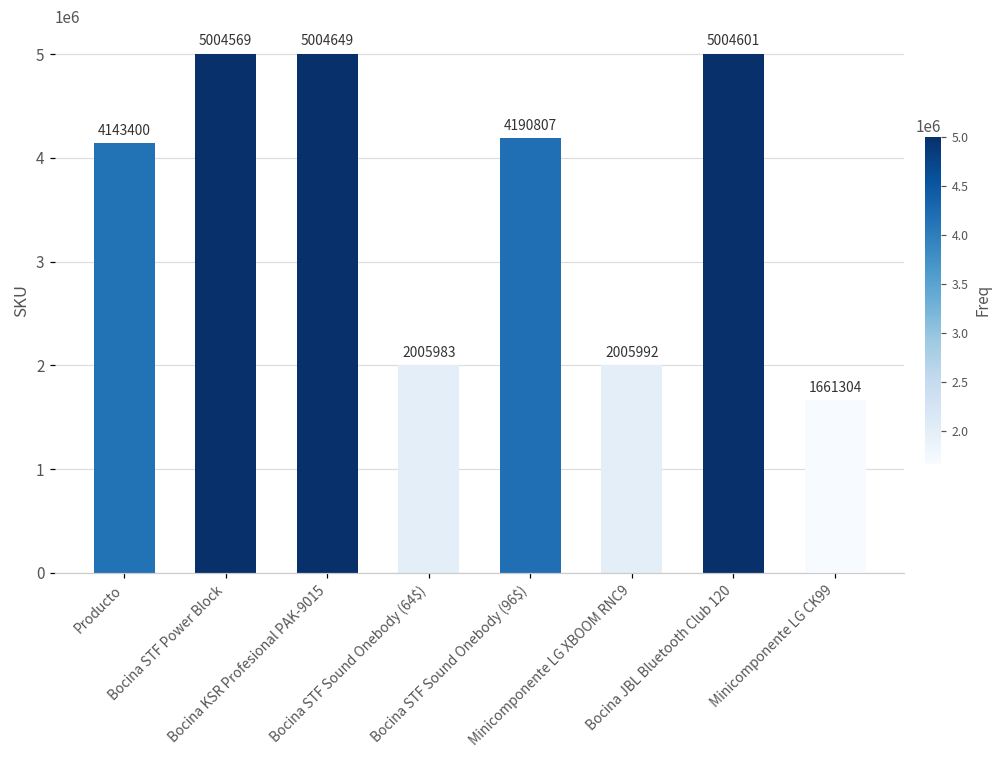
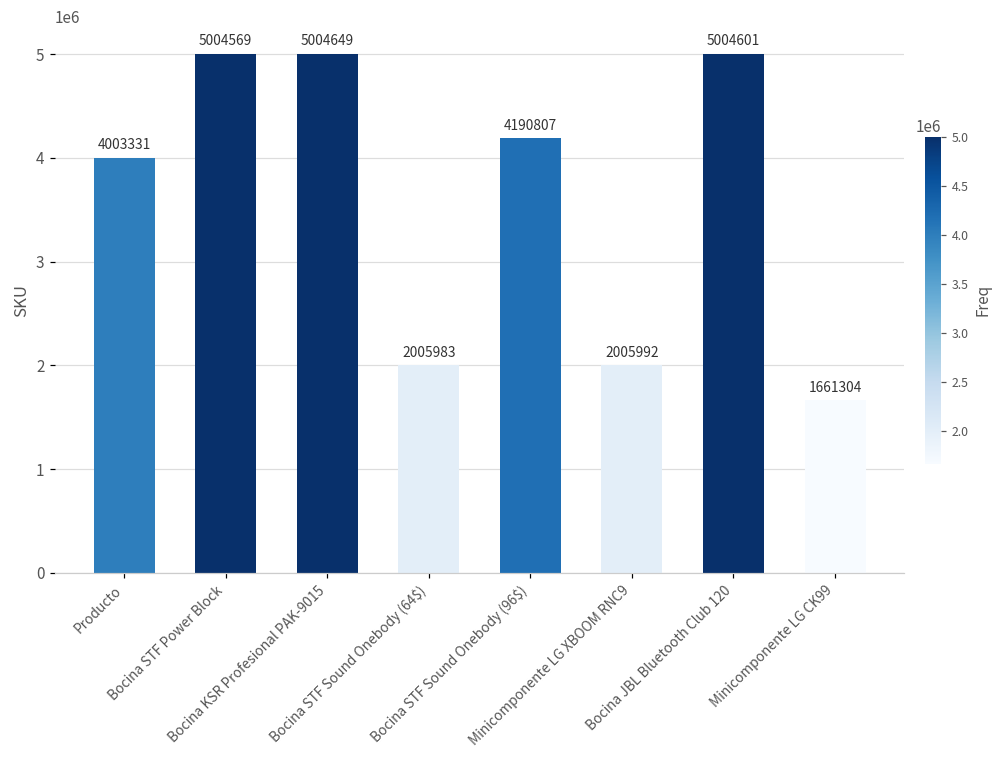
  {
-   "Producto": 4143400,
+   "Producto": 4003331,
    "Bocina STF Power Block": 5004569,
    "Bocina KSR Profesional PAK-9015": 5004649,
    "Bocina STF Sound Onebody (64$)": 2005983,
    "Bocina STF Sound Onebody (96$)": 4190807,
    "Minicomponente LG XBOOM RNC9": 2005992,
    "Bocina JBL Bluetooth Club 120": 5004601,
    "Minicomponente LG CK99": 1661304
  }
